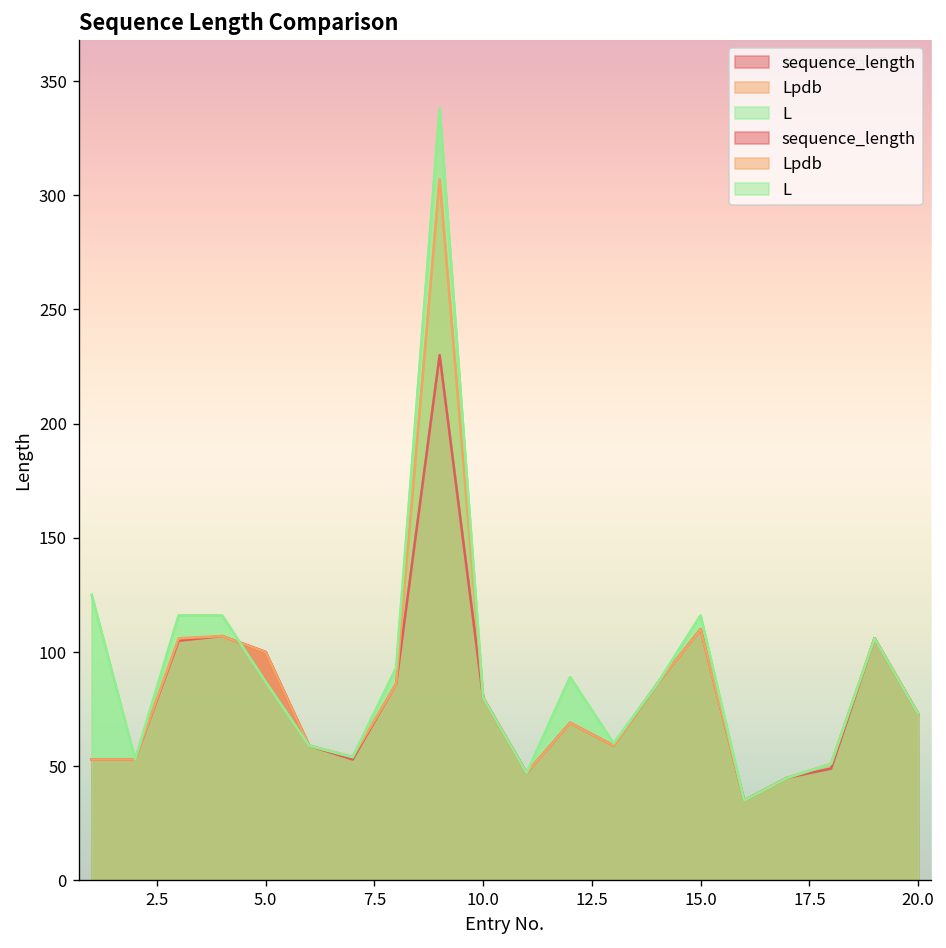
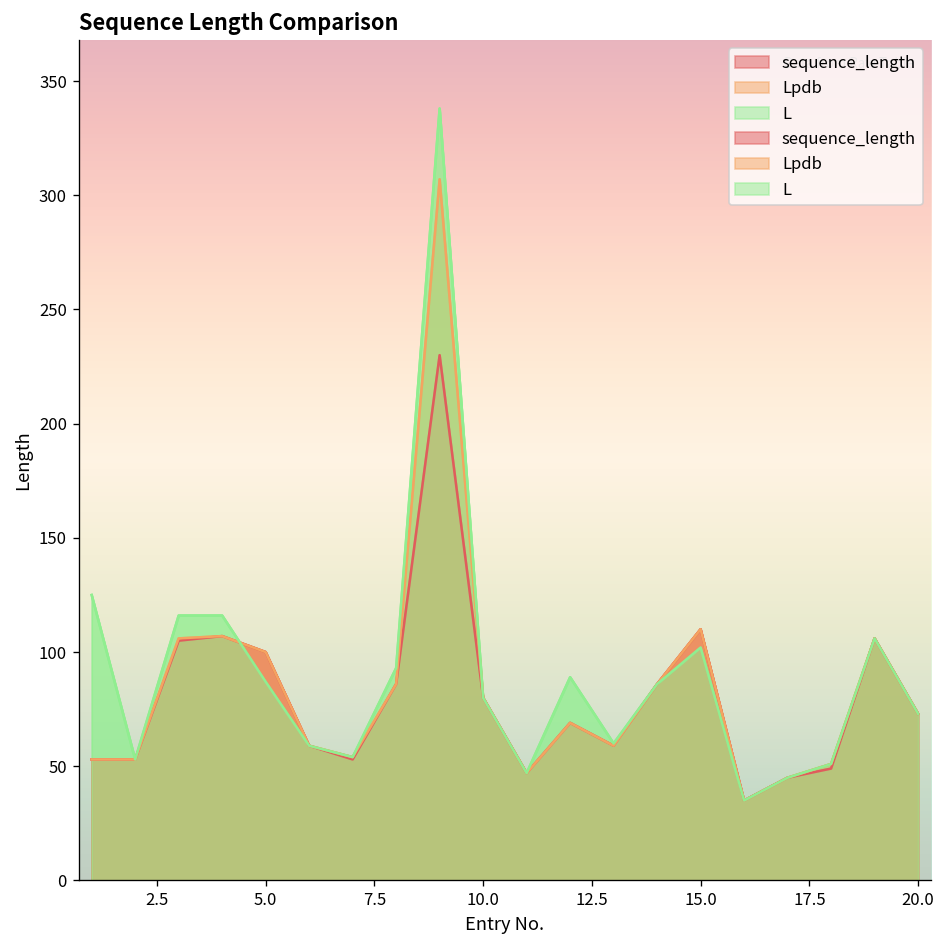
  {
    "L": {
      "5.0": 87,
-     "15.0": 116
+     "15.0": 102
    }
  }
